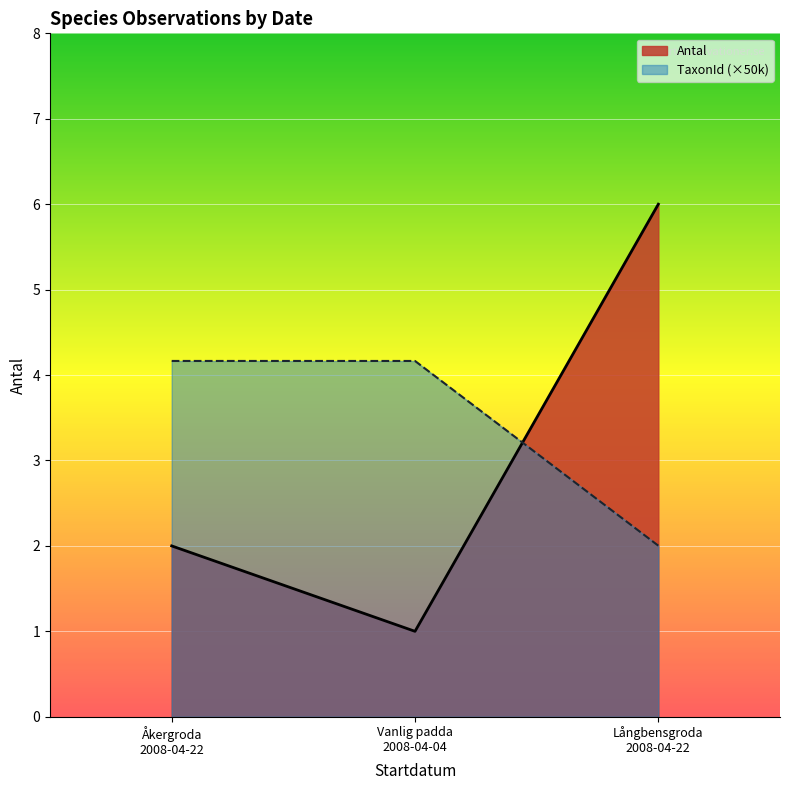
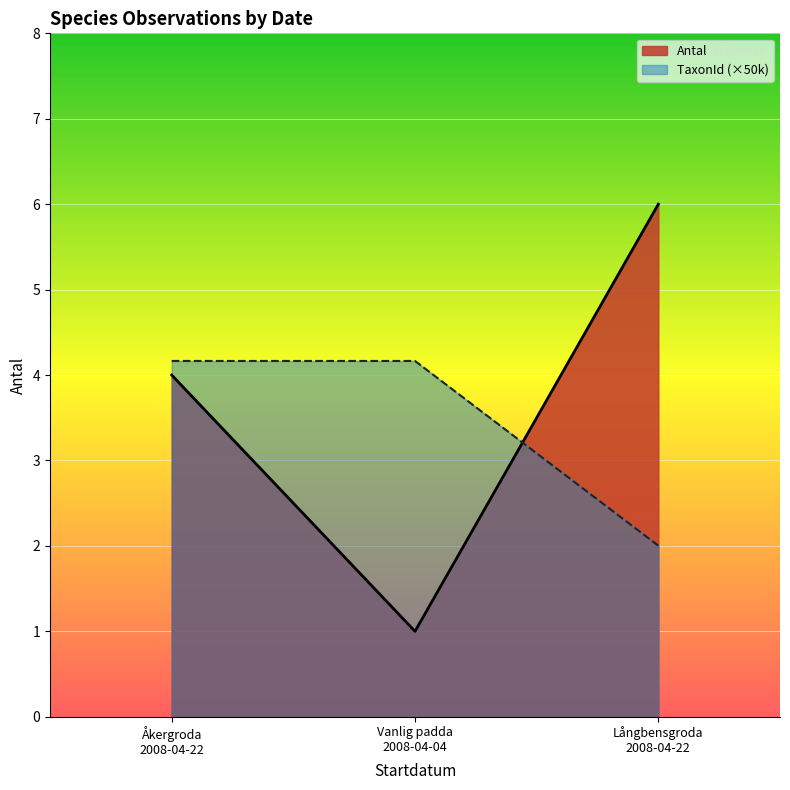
  {
    "Antal": {
-     "Åkergroda 2008-04-22": 2,
+     "Åkergroda 2008-04-22": 4,
      "Vanlig padda 2008-04-04": 1,
      "Långbensgroda 2008-04-22": 6
    },
    "TaxonId (×50k)": {
      "Åkergroda 2008-04-22": 4.2,
      "Vanlig padda 2008-04-04": 4.2,
      "Långbensgroda 2008-04-22": 2
    }
  }
